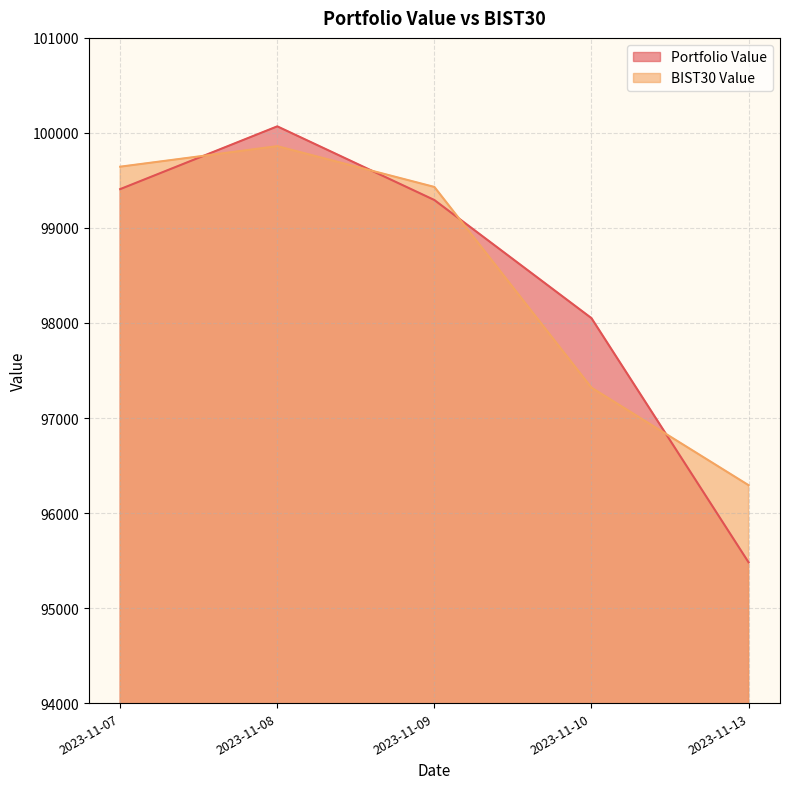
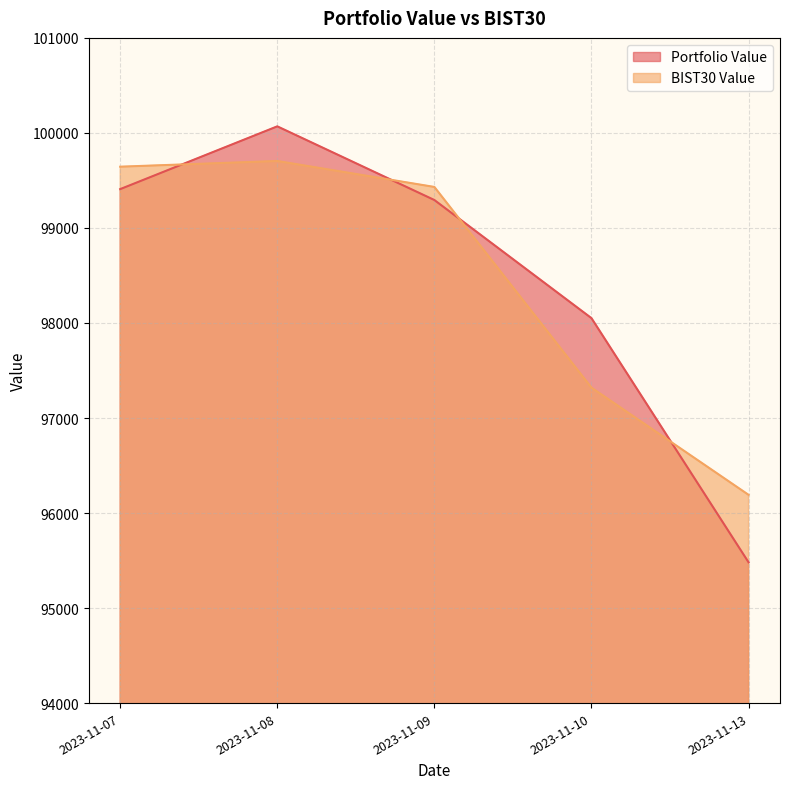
  {
    "Portfolio Value": {
      "2023-11-07": 99400,
      "2023-11-08": 100100,
      "2023-11-09": 99300,
      "2023-11-10": 98100,
      "2023-11-13": 95500
    },
    "BIST30 Value": {
      "2023-11-07": 99600,
-     "2023-11-08": 99900,
+     "2023-11-08": 99700,
      "2023-11-09": 99400,
      "2023-11-10": 97300,
-     "2023-11-13": 96300
+     "2023-11-13": 96200
    }
  }
